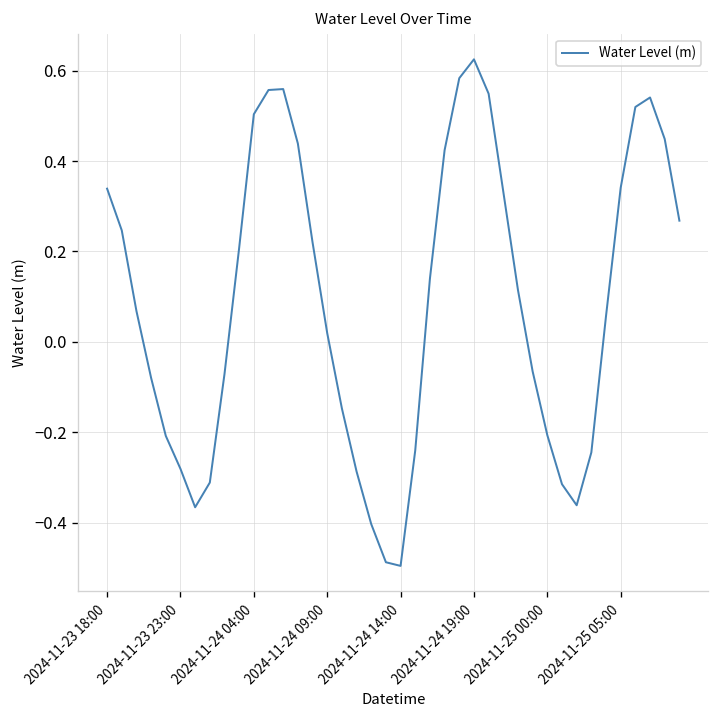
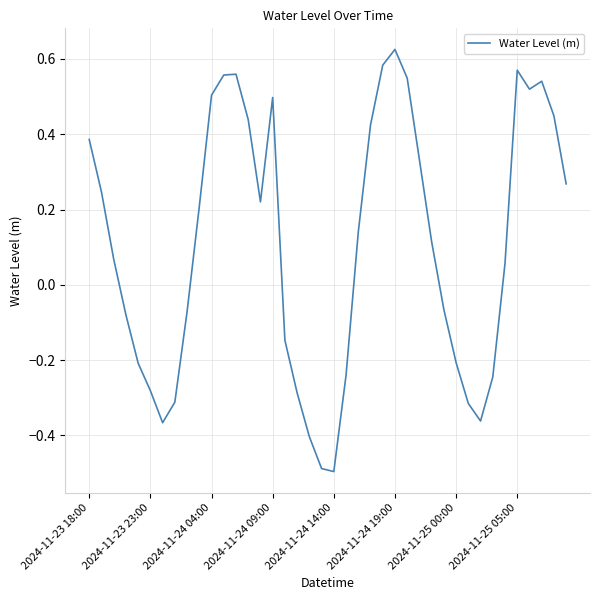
  {
-   "2024-11-23 18:00": 0.34,
+   "2024-11-23 18:00": 0.39,
    "2024-11-23 23:00": -0.28,
    "2024-11-24 04:00": 0.50,
-   "2024-11-24 09:00": 0.02,
+   "2024-11-24 09:00": 0.50,
    "2024-11-24 14:00": -0.50,
    "2024-11-24 19:00": 0.63,
    "2024-11-25 00:00": -0.21,
-   "2024-11-25 05:00": 0.34
+   "2024-11-25 05:00": 0.57
  }
